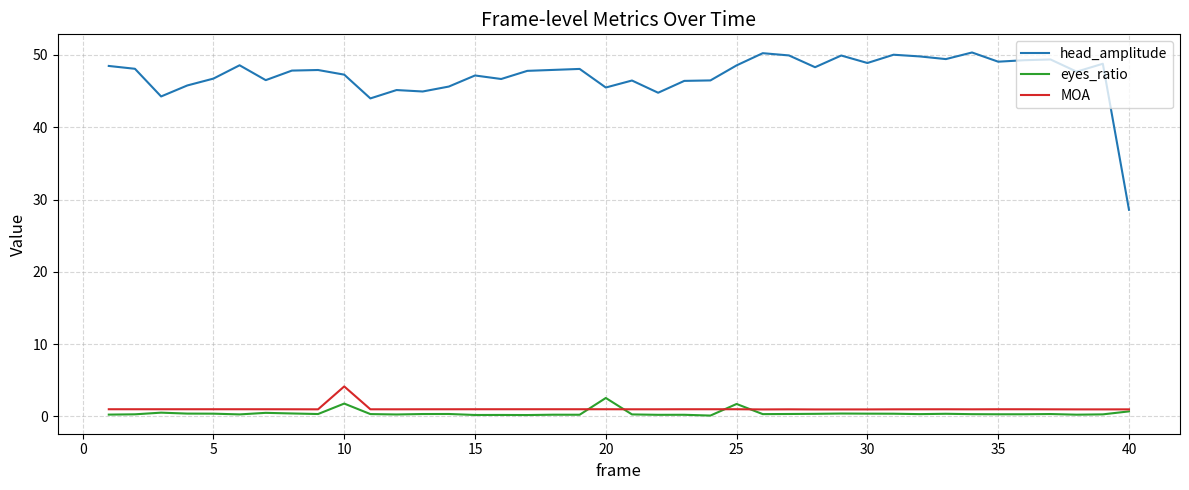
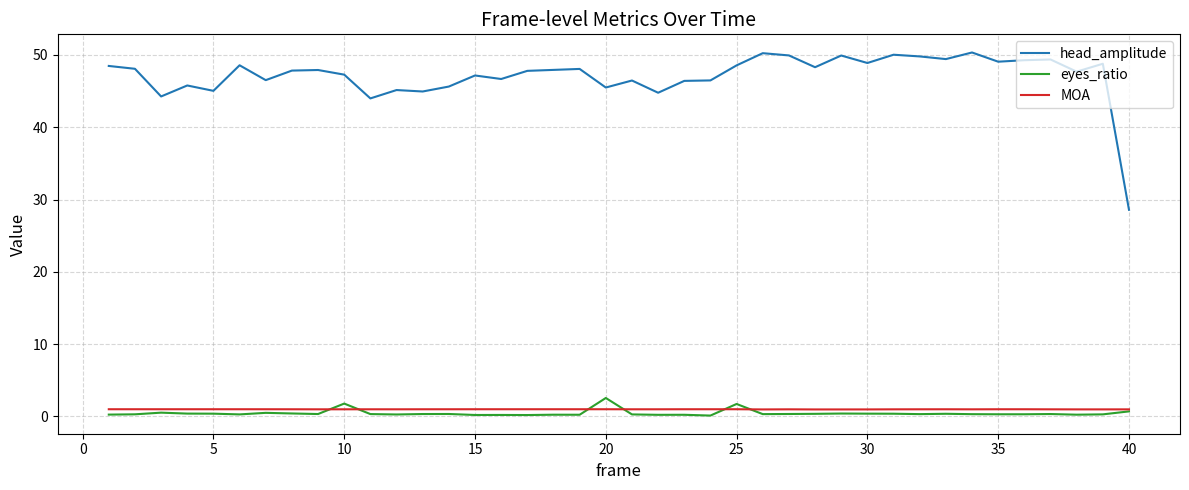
  {
    "head_amplitude": {
-     "5": 47,
+     "5": 45,
      "10": 47,
      "15": 47,
      "20": 45,
      "25": 49,
      "30": 49,
      "35": 49,
      "40": 29
    },
    "eyes_ratio": {
      "5": 0,
      "10": 2,
      "15": 0,
      "20": 3,
      "25": 2,
      "30": 0,
      "35": 0
    },
    "MOA": {
      "5": 1,
-     "10": 4,
+     "10": 1,
      "15": 1,
      "20": 1,
      "25": 1,
      "30": 1,
      "35": 1
    }
  }
